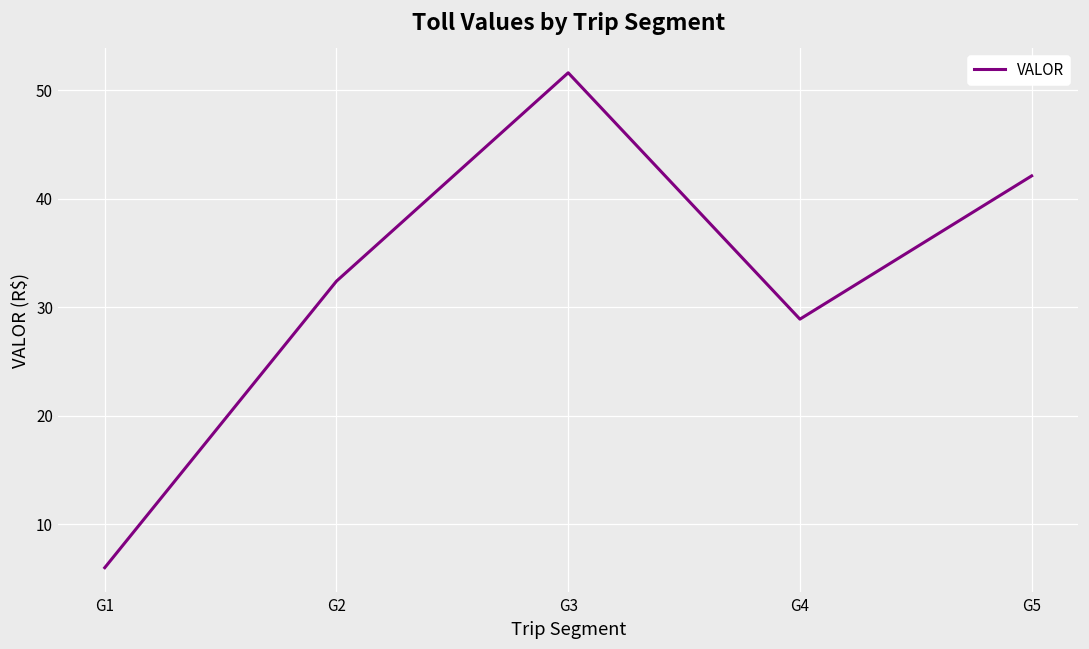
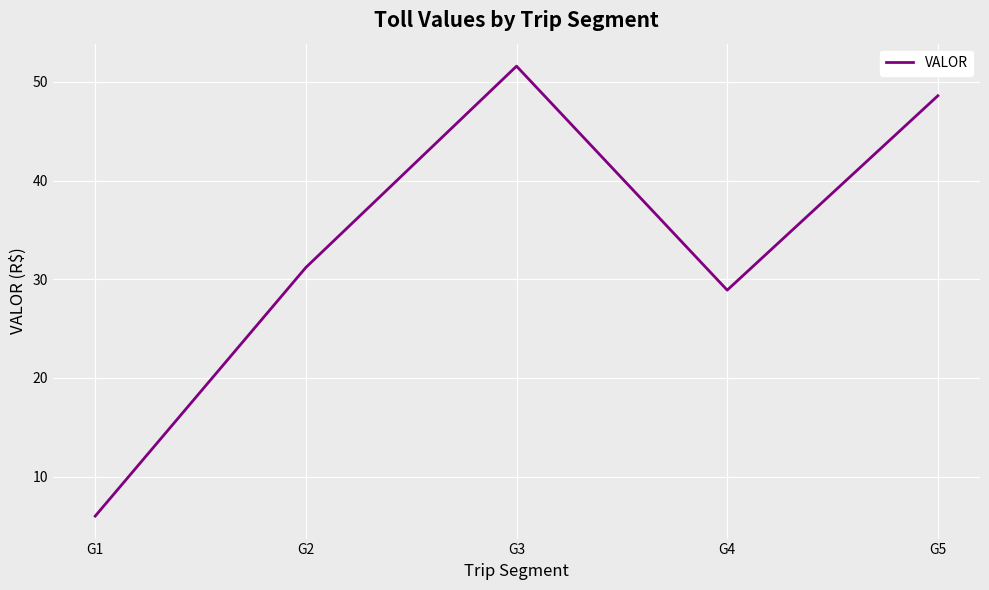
  {
    "G1": 6,
-   "G2": 32,
+   "G2": 31,
    "G3": 52,
    "G4": 29,
-   "G5": 42
+   "G5": 49
  }
